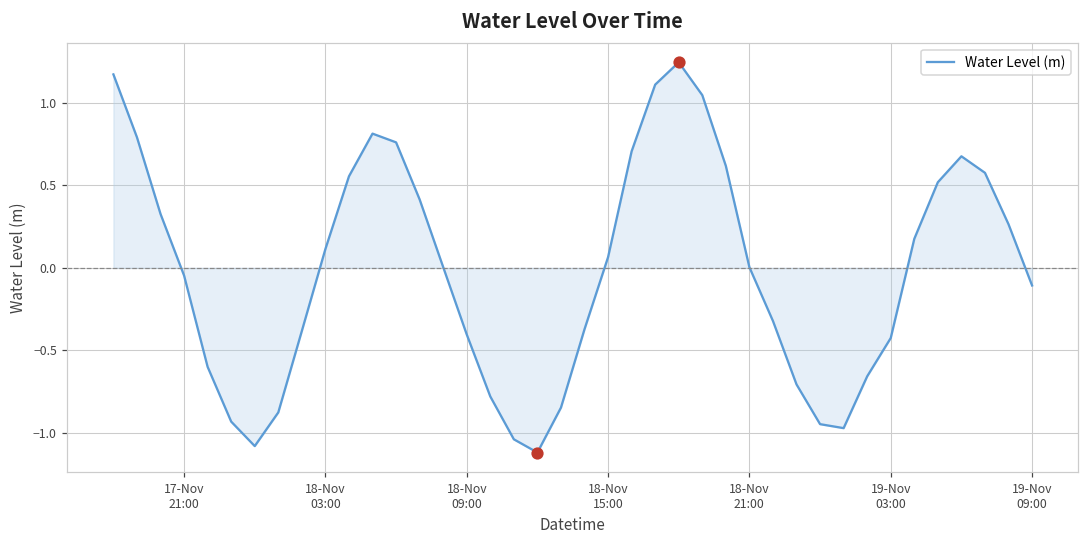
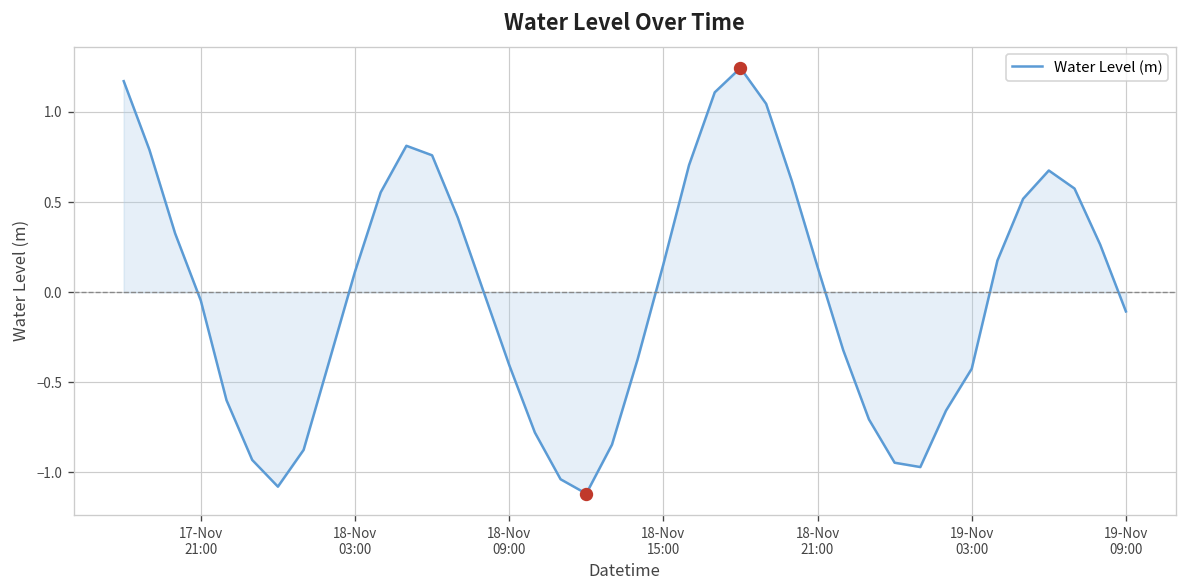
  {
    "Water Level (m)": {
      "17-Nov 21:00": -0.05,
      "18-Nov 09:00": -0.40,
-     "18-Nov 15:00": 0.06,
-     "18-Nov 21:00": 0.00,
+     "18-Nov 15:00": 0.15,
+     "18-Nov 21:00": 0.14,
      "19-Nov 03:00": -0.42,
      "19-Nov 09:00": -0.11
    }
  }
